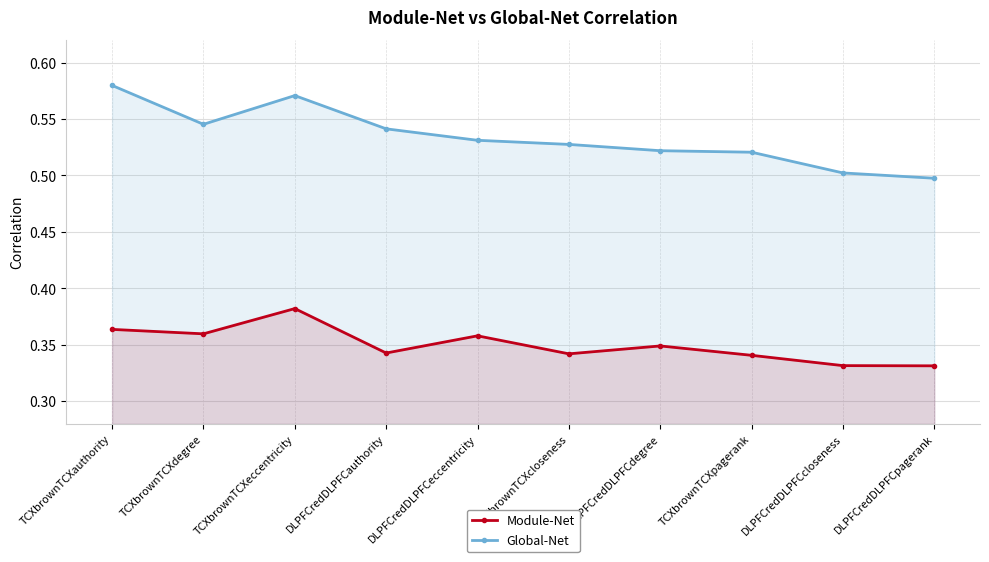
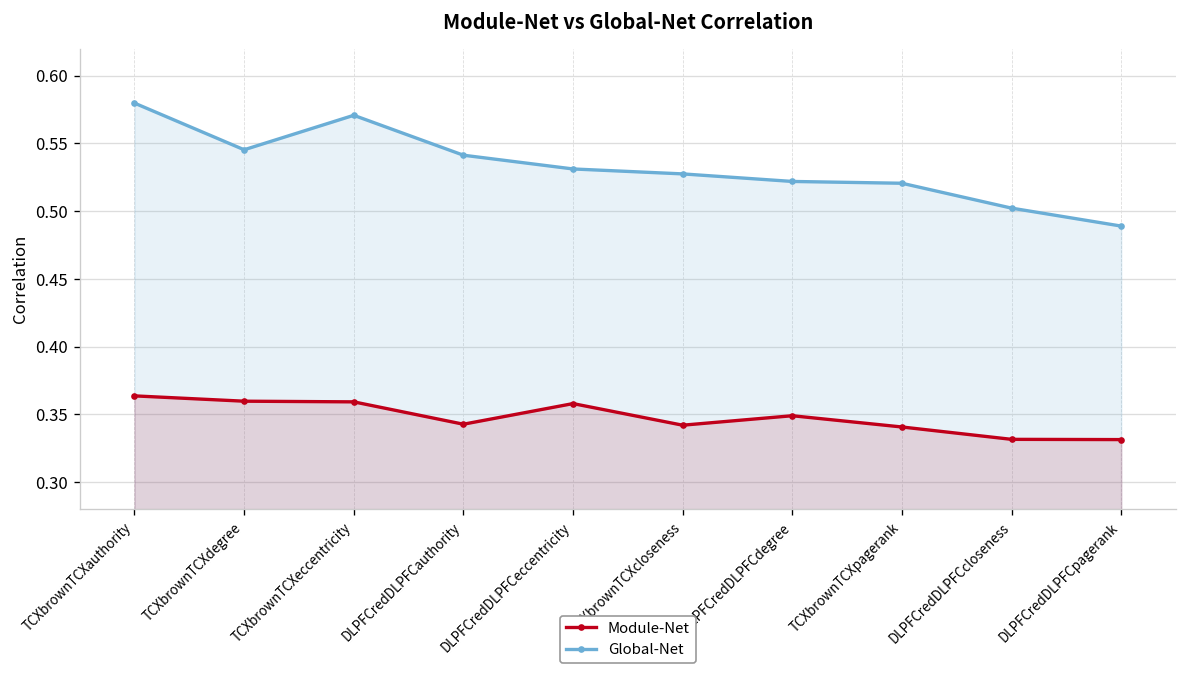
  {
    "Module-Net": {
      "TCXbrownTCXauthority": 0.364,
      "TCXbrownTCXdegree": 0.360,
-     "TCXbrownTCXeccentricity": 0.382,
+     "TCXbrownTCXeccentricity": 0.359,
      "DLPFCredDLPFCauthority": 0.343,
      "DLPFCredDLPFCeccentricity": 0.358,
      "TCXbrownTCXcloseness": 0.342,
      "DLPFCredDLPFCdegree": 0.349,
      "TCXbrownTCXpagerank": 0.341,
      "DLPFCredDLPFCcloseness": 0.332,
      "DLPFCredDLPFCpagerank": 0.331
    },
    "Global-Net": {
      "TCXbrownTCXauthority": 0.580,
      "TCXbrownTCXdegree": 0.545,
      "TCXbrownTCXeccentricity": 0.571,
      "DLPFCredDLPFCauthority": 0.541,
      "DLPFCredDLPFCeccentricity": 0.531,
      "TCXbrownTCXcloseness": 0.528,
      "DLPFCredDLPFCdegree": 0.522,
      "TCXbrownTCXpagerank": 0.521,
      "DLPFCredDLPFCcloseness": 0.502,
-     "DLPFCredDLPFCpagerank": 0.498
+     "DLPFCredDLPFCpagerank": 0.489
    }
  }
